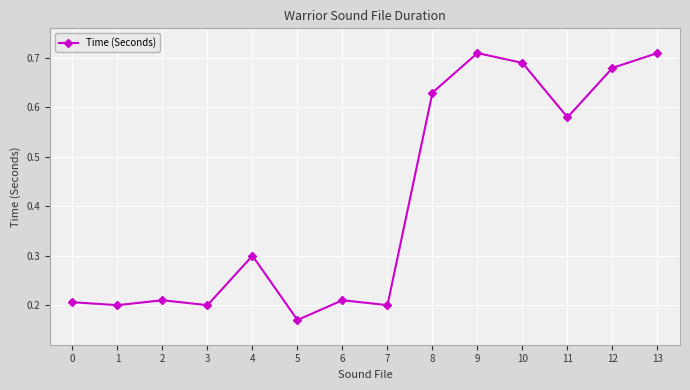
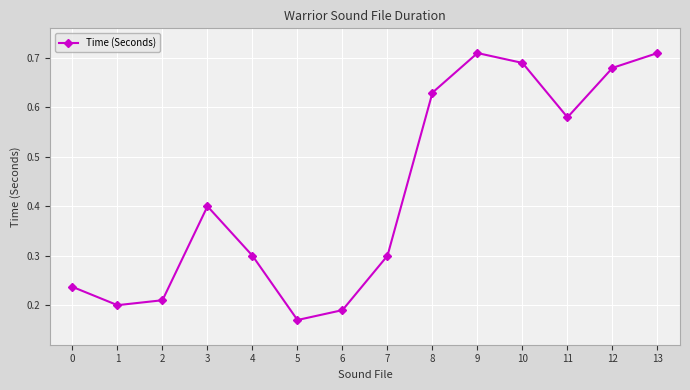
  {
-   "0": 0.21,
+   "0": 0.24,
    "1": 0.20,
    "2": 0.21,
-   "3": 0.2,
+   "3": 0.4,
    "4": 0.30,
    "5": 0.17,
-   "6": 0.21,
-   "7": 0.2,
+   "6": 0.19,
+   "7": 0.3,
    "8": 0.63,
    "9": 0.71,
    "10": 0.69,
    "11": 0.58,
    "12": 0.68,
    "13": 0.71
  }
